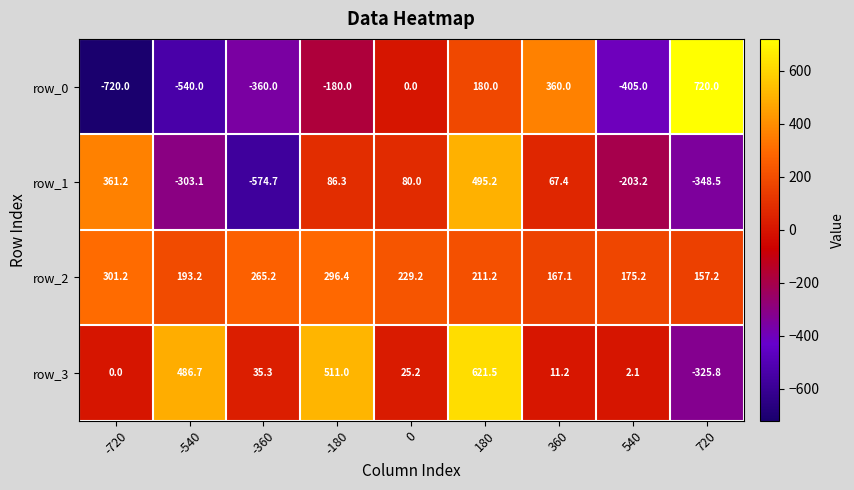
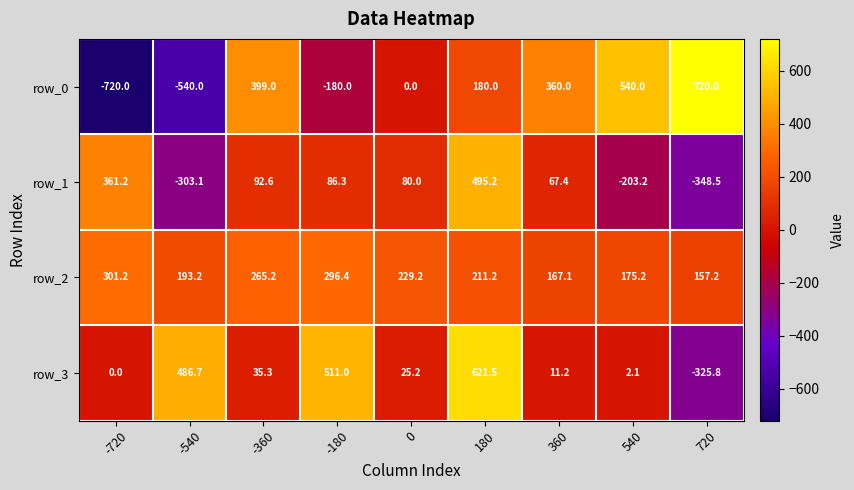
  {
    "row_0": {
      "-720": -720.0,
      "-540": -540.0,
-     "-360": -360.0,
+     "-360": 399.0,
      "-180": -180.0,
      "0": 0.0,
      "180": 180.0,
      "360": 360.0,
-     "540": -405.0,
+     "540": 540.0,
      "720": 720.0
    },
    "row_1": {
      "-720": 361.2,
      "-540": -303.1,
-     "-360": -574.7,
+     "-360": 92.6,
      "-180": 86.3,
      "0": 80.0,
      "180": 495.2,
      "360": 67.4,
      "540": -203.2,
      "720": -348.5
    },
    "row_2": {
      "-720": 301.2,
      "-540": 193.2,
      "-360": 265.2,
      "-180": 296.4,
      "0": 229.2,
      "180": 211.2,
      "360": 167.1,
      "540": 175.2,
      "720": 157.2
    },
    "row_3": {
      "-720": 0.0,
      "-540": 486.7,
      "-360": 35.3,
      "-180": 511.0,
      "0": 25.2,
      "180": 621.5,
      "360": 11.2,
      "540": 2.1,
      "720": -325.8
    }
  }
